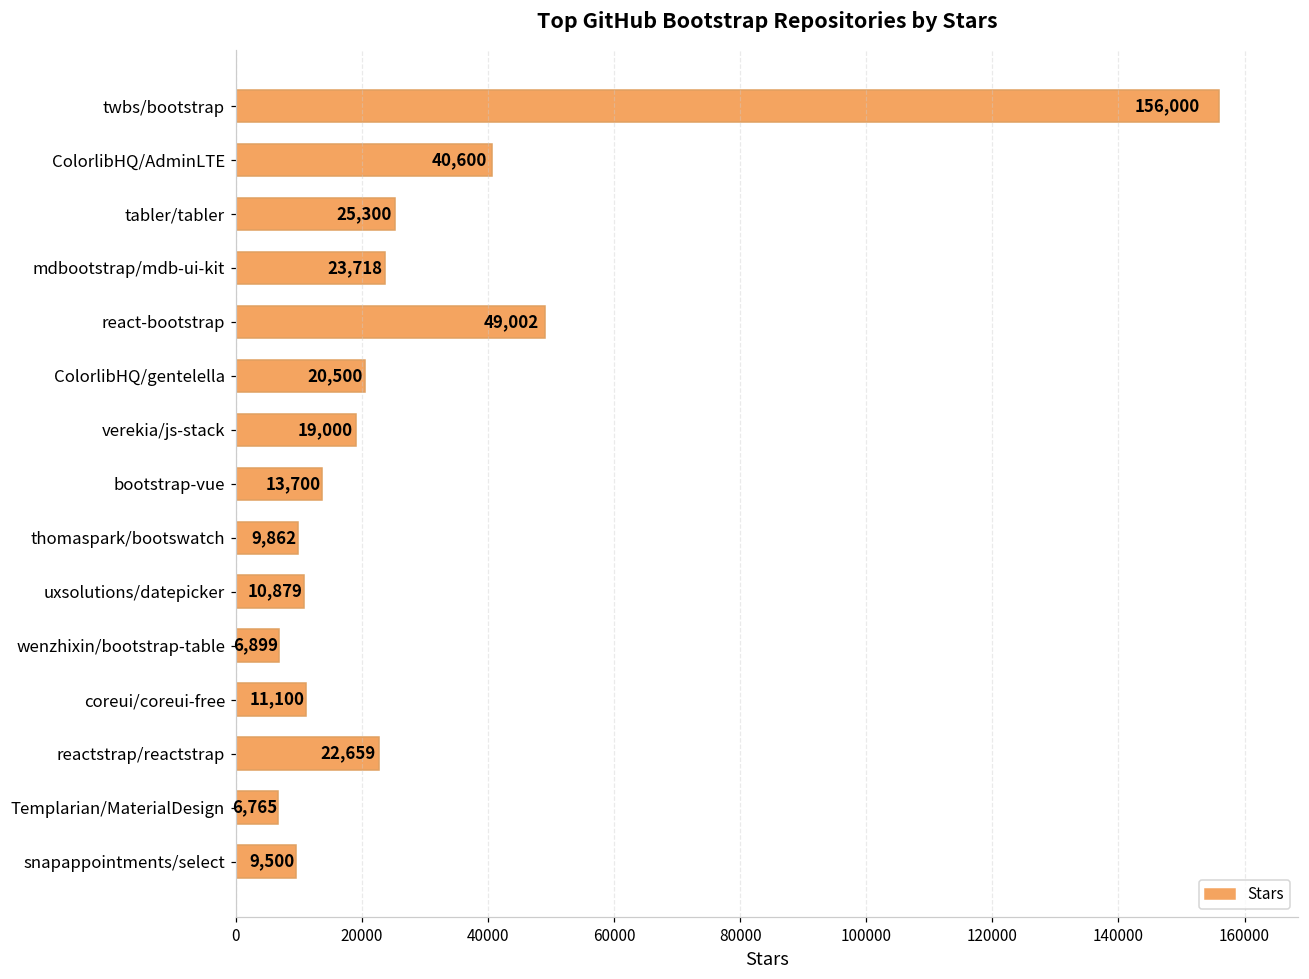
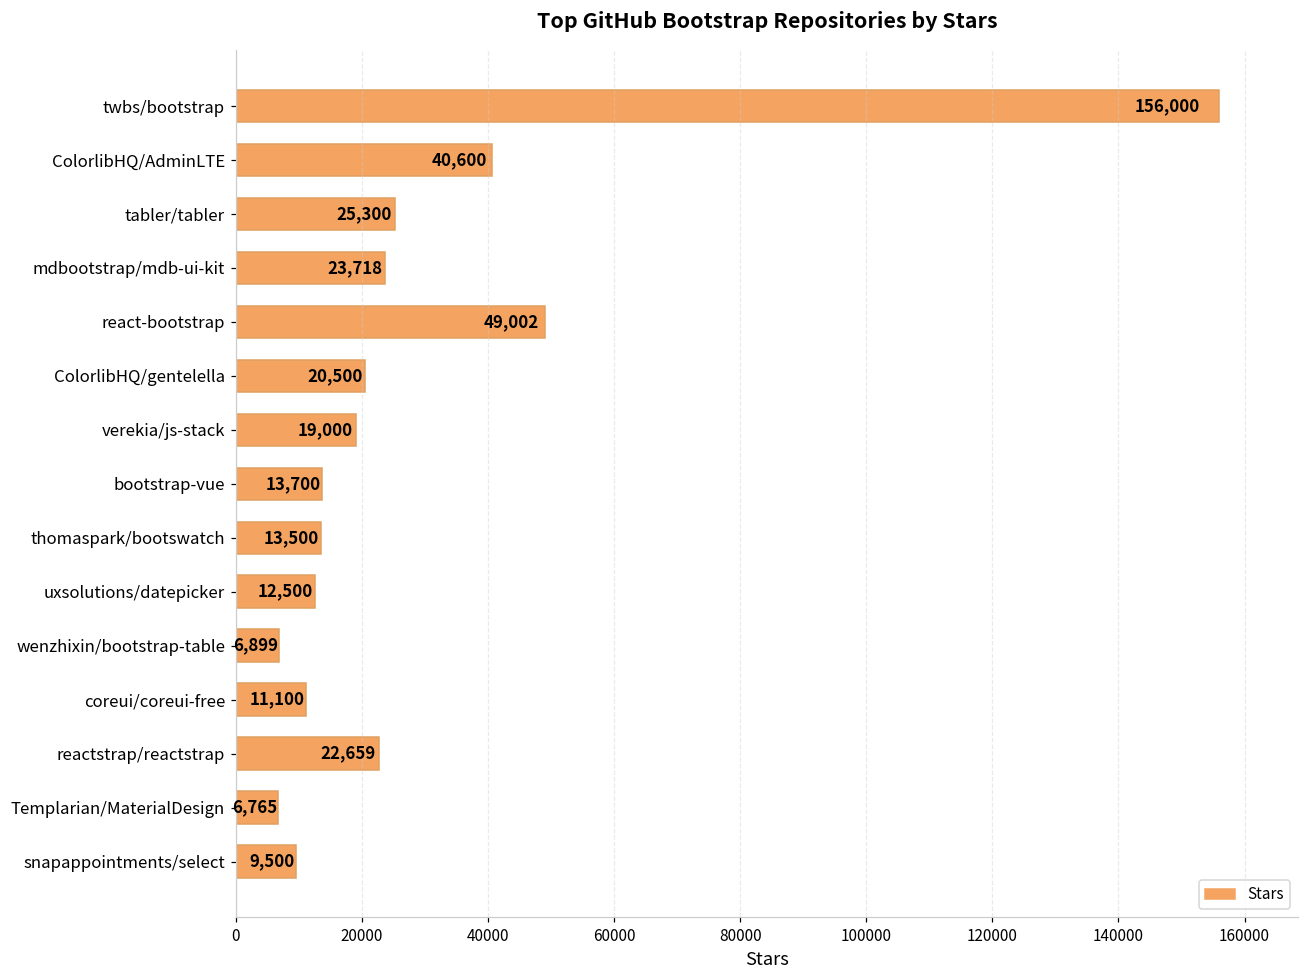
  {
    "twbs/bootstrap": "156,000",
    "ColorlibHQ/AdminLTE": "40,600",
    "tabler/tabler": "25,300",
    "mdbootstrap/mdb-ui-kit": "23,718",
    "react-bootstrap": "49,002",
    "ColorlibHQ/gentelella": "20,500",
    "verekia/js-stack": "19,000",
    "bootstrap-vue": "13,700",
-   "thomaspark/bootswatch": "9,862",
-   "uxsolutions/datepicker": "10,879",
+   "thomaspark/bootswatch": "13,500",
+   "uxsolutions/datepicker": "12,500",
    "wenzhixin/bootstrap-table": "6,899",
    "coreui/coreui-free": "11,100",
    "reactstrap/reactstrap": "22,659",
    "Templarian/MaterialDesign": "6,765",
    "snapappointments/select": "9,500"
  }
